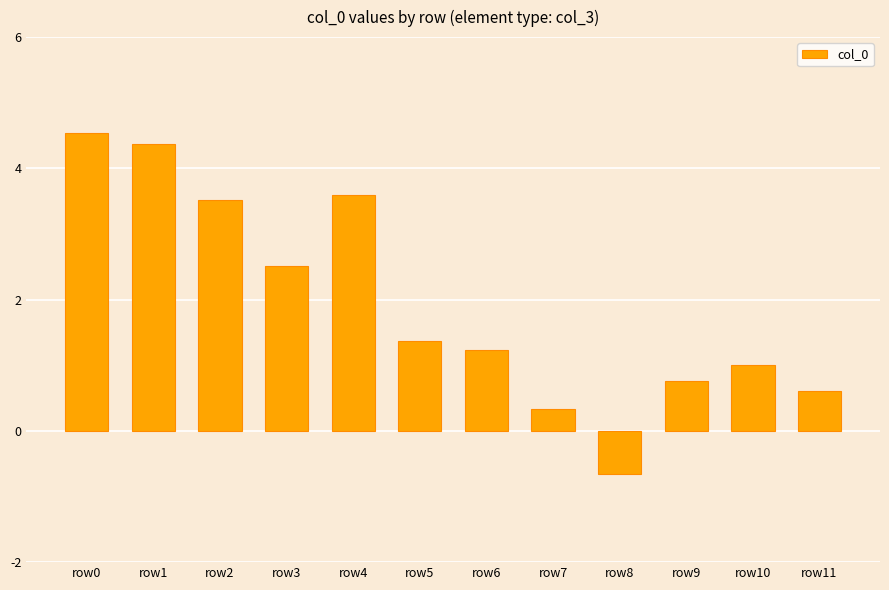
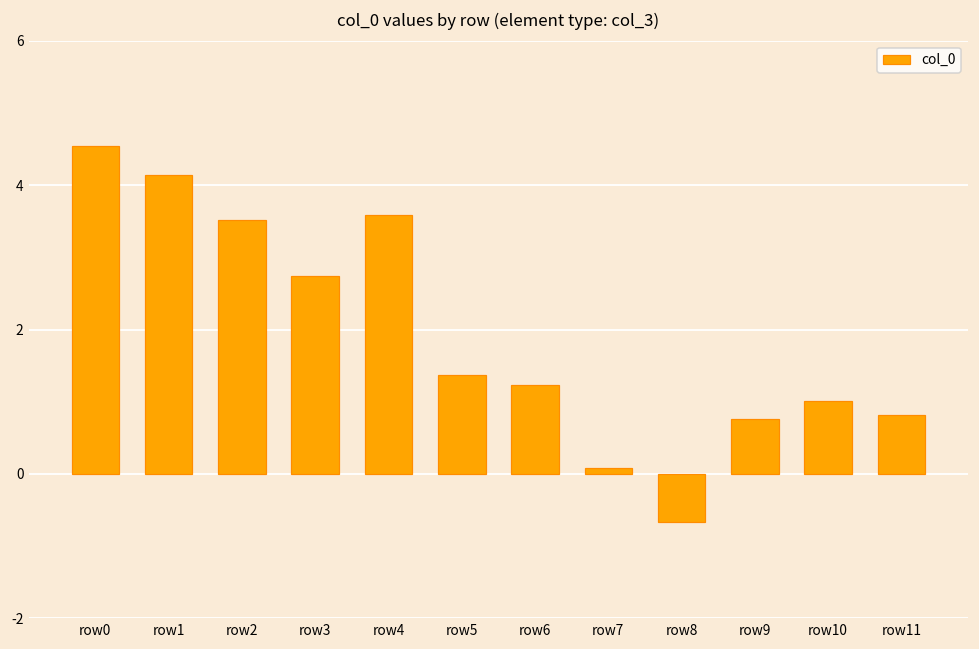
  {
    "row0": 4.5,
-   "row1": 4.4,
+   "row1": 4.1,
    "row2": 3.5,
-   "row3": 2.5,
+   "row3": 2.7,
    "row4": 3.6,
    "row5": 1.4,
    "row6": 1.2,
-   "row7": 0.3,
+   "row7": 0.1,
    "row8": -0.7,
    "row9": 0.8,
    "row10": 1.0,
-   "row11": 0.6
+   "row11": 0.8
  }
